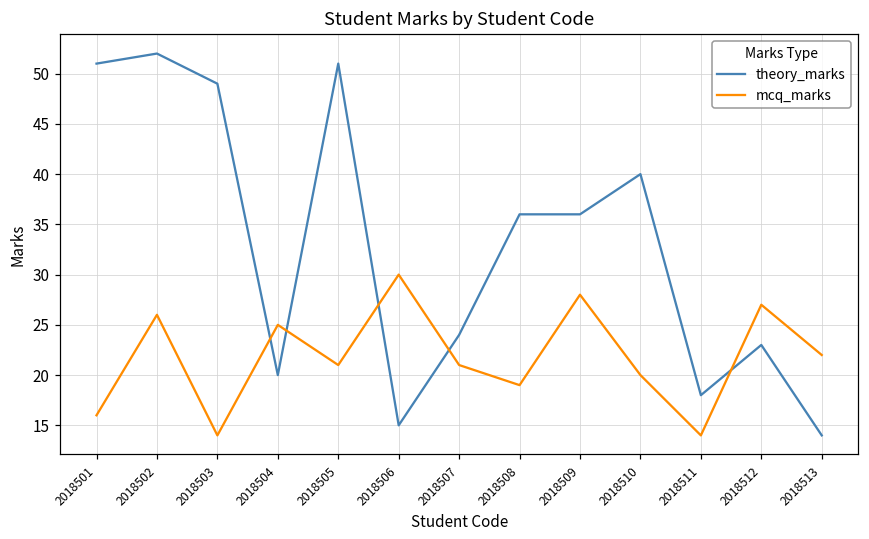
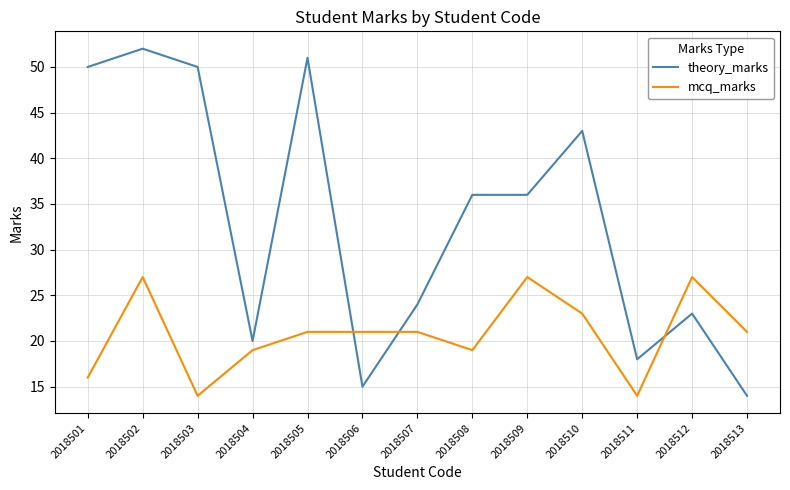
  {
    "theory_marks": {
-     "2018501": 51,
+     "2018501": 50,
      "2018502": 52,
-     "2018503": 49,
+     "2018503": 50,
      "2018504": 20,
      "2018505": 51,
      "2018506": 15,
      "2018507": 24,
      "2018508": 36,
      "2018509": 36,
-     "2018510": 40,
+     "2018510": 43,
      "2018511": 18,
      "2018512": 23,
      "2018513": 14
    },
    "mcq_marks": {
      "2018501": 16,
-     "2018502": 26,
+     "2018502": 27,
      "2018503": 14,
-     "2018504": 25,
+     "2018504": 19,
      "2018505": 21,
-     "2018506": 30,
+     "2018506": 21,
      "2018507": 21,
      "2018508": 19,
-     "2018509": 28,
-     "2018510": 20,
+     "2018509": 27,
+     "2018510": 23,
      "2018511": 14,
      "2018512": 27,
-     "2018513": 22
+     "2018513": 21
    }
  }
